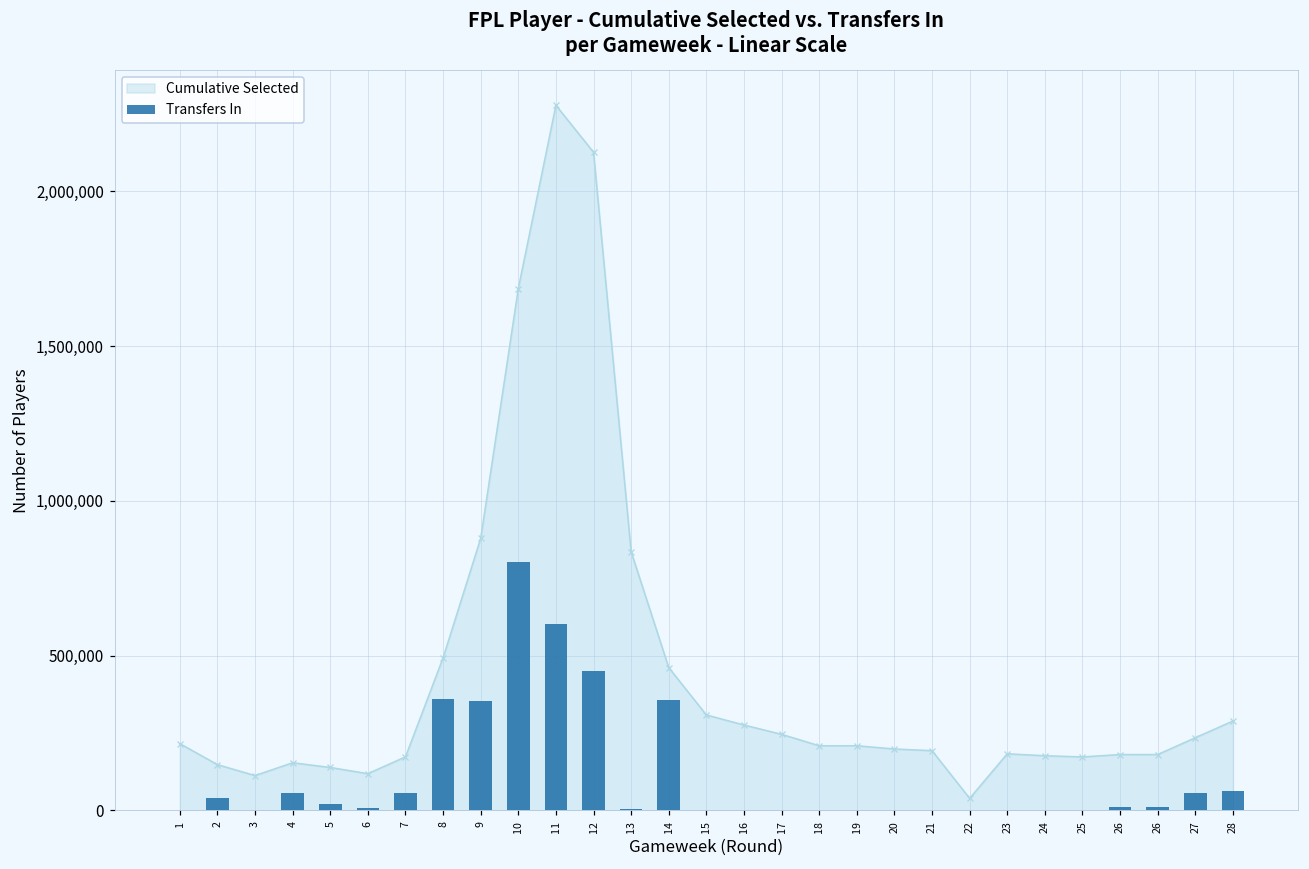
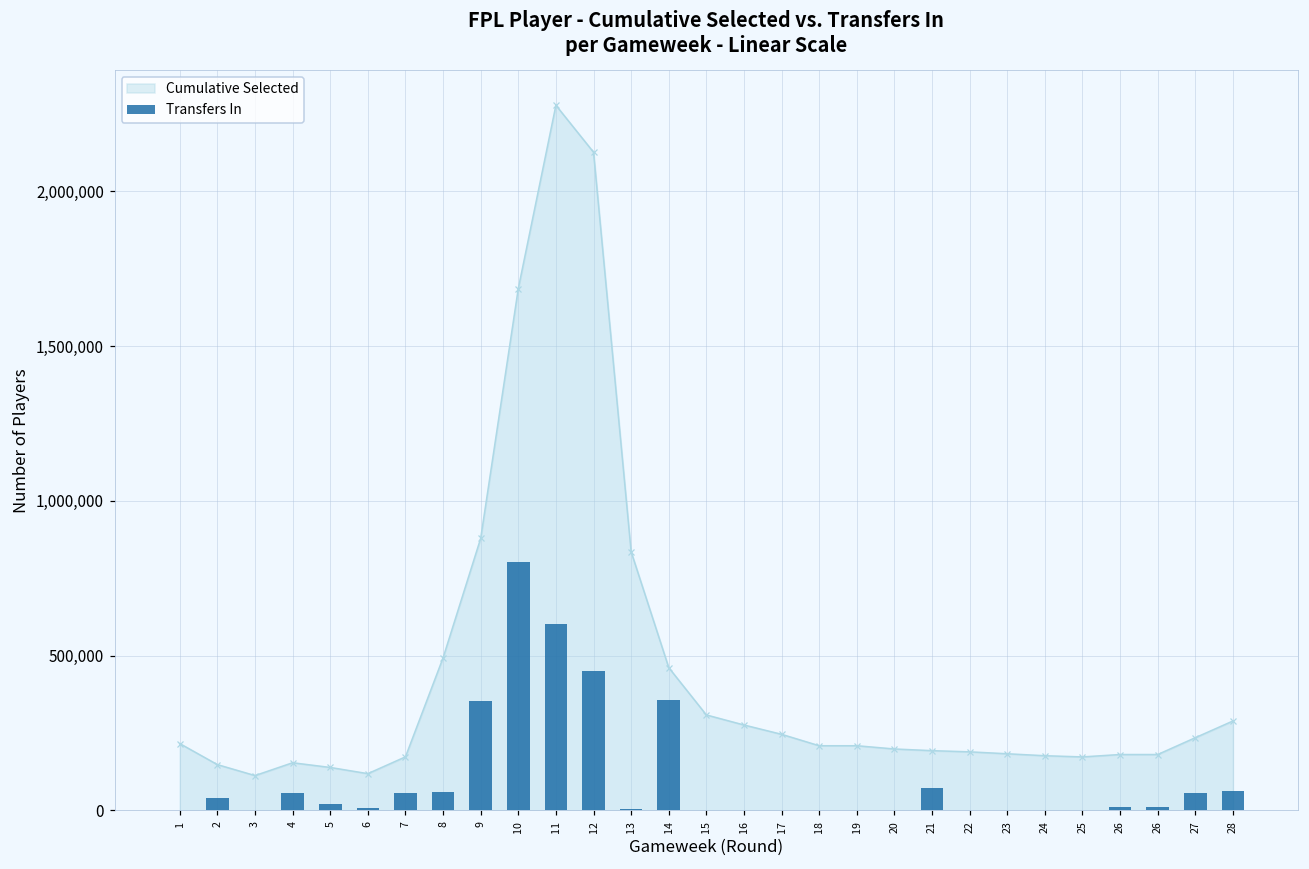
  {
    "Cumulative Selected": {
      "1": "220,000",
      "2": "150,000",
      "3": "110,000",
      "4": "150,000",
      "5": "140,000",
      "6": "120,000",
      "7": "170,000",
      "8": "490,000",
      "9": "880,000",
      "10": "1,690,000",
      "11": "2,280,000",
      "12": "2,130,000",
      "13": "840,000",
      "14": "460,000",
      "15": "310,000",
      "16": "280,000",
      "17": "250,000",
      "18": "210,000",
      "19": "210,000",
      "20": "200,000",
      "21": "190,000",
-     "22": "40,000",
+     "22": "190,000",
      "23": "180,000",
      "24": "180,000",
      "25": "170,000",
      "27": "230,000",
      "28": "290,000"
    },
    "Transfers In": {
      "1": "0",
      "2": "40,000",
      "4": "50,000",
      "5": "20,000",
      "7": "60,000",
-     "8": "360,000",
+     "8": "60,000",
      "9": "350,000",
      "10": "800,000",
      "11": "600,000",
      "12": "450,000",
      "14": "360,000",
-     "21": "0",
+     "21": "70,000",
      "27": "60,000",
      "28": "60,000"
    }
  }
